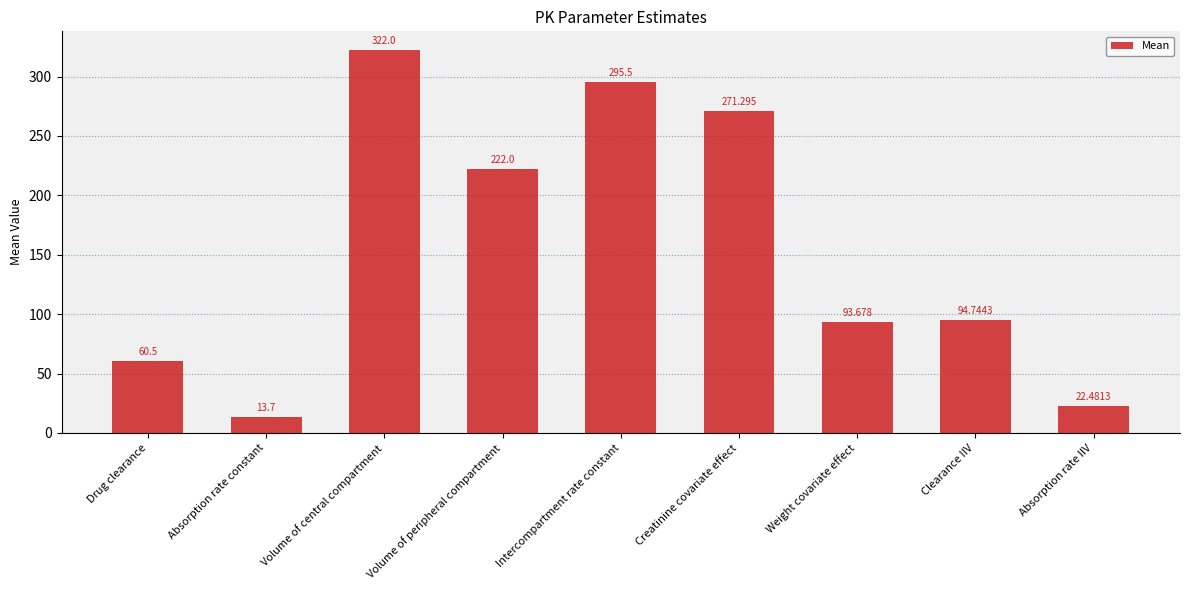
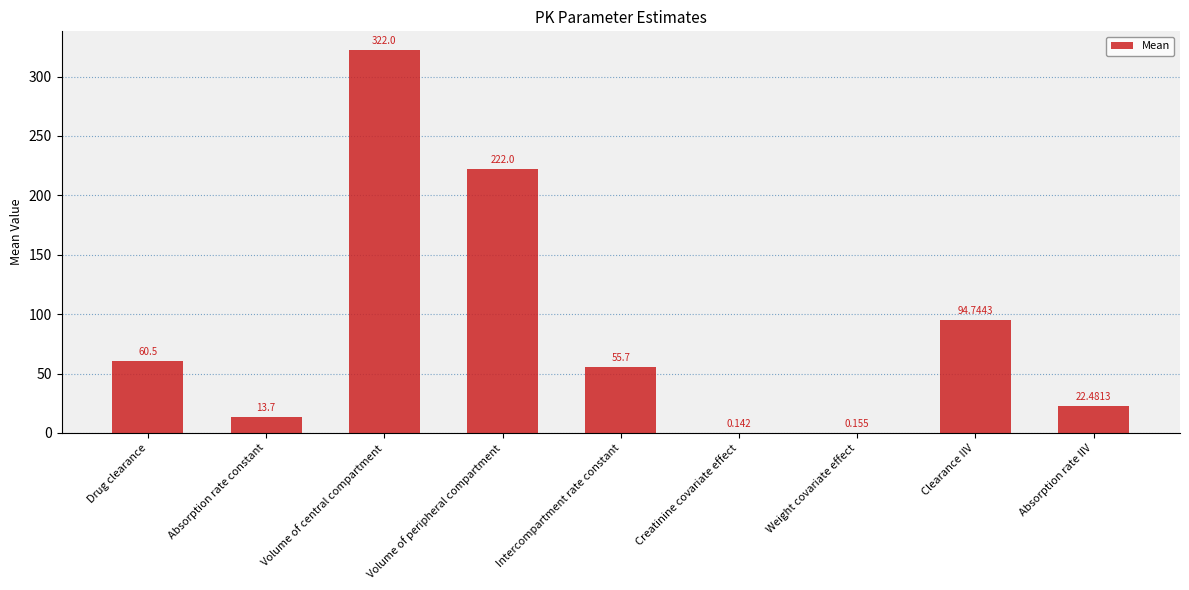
  {
    "Drug clearance": 60.5,
    "Absorption rate constant": 13.7,
    "Volume of central compartment": 322.0,
    "Volume of peripheral compartment": 222.0,
-   "Intercompartment rate constant": 295.5,
-   "Creatinine covariate effect": 271.295,
-   "Weight covariate effect": 93.678,
+   "Intercompartment rate constant": 55.7,
+   "Creatinine covariate effect": 0.142,
+   "Weight covariate effect": 0.155,
    "Clearance IIV": 94.7443,
    "Absorption rate IIV": 22.4813
  }
